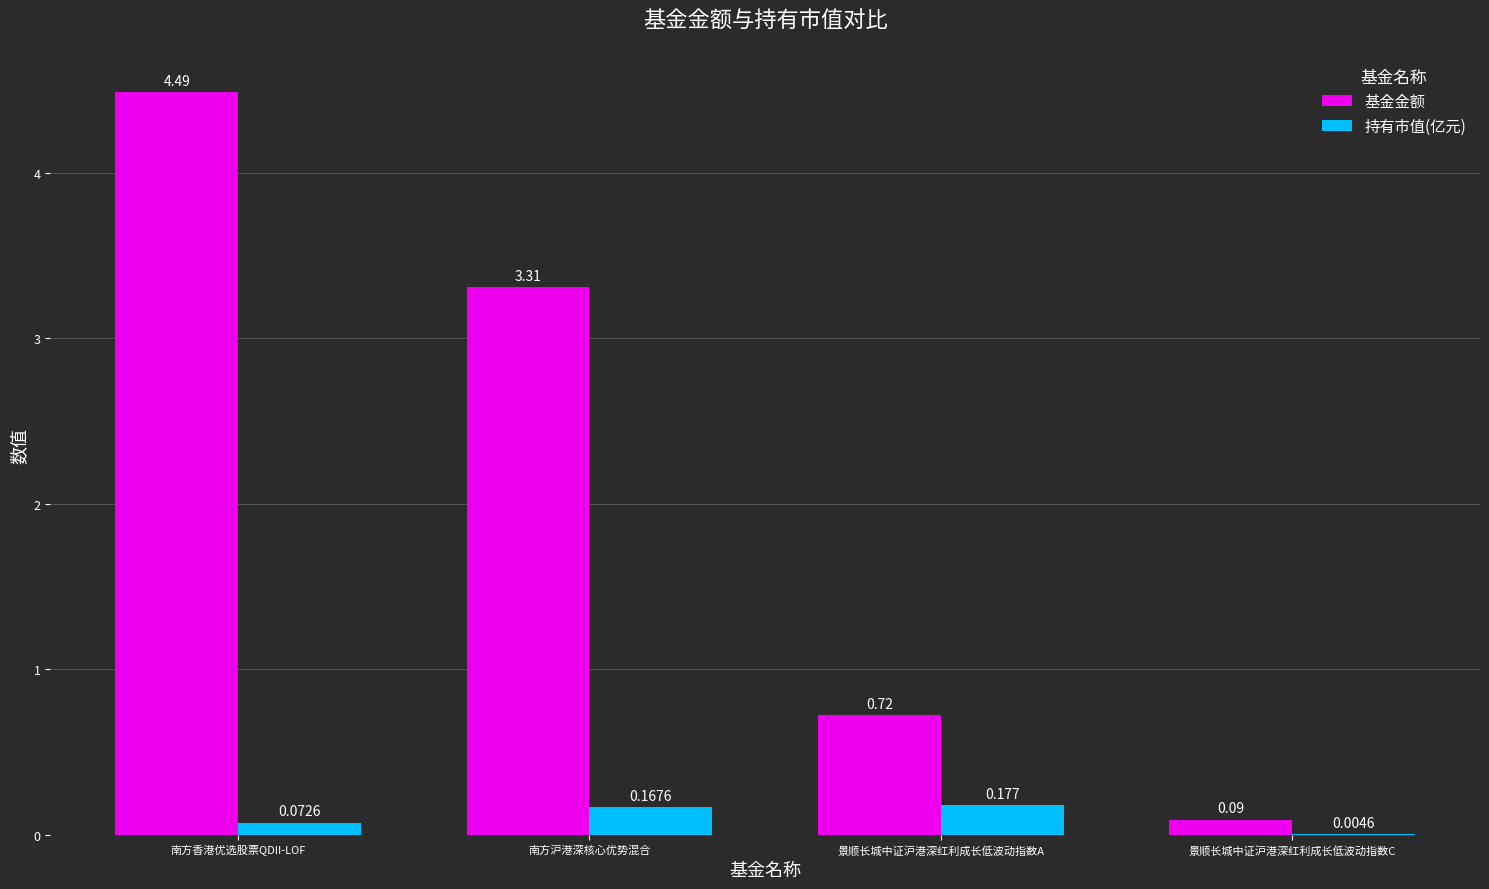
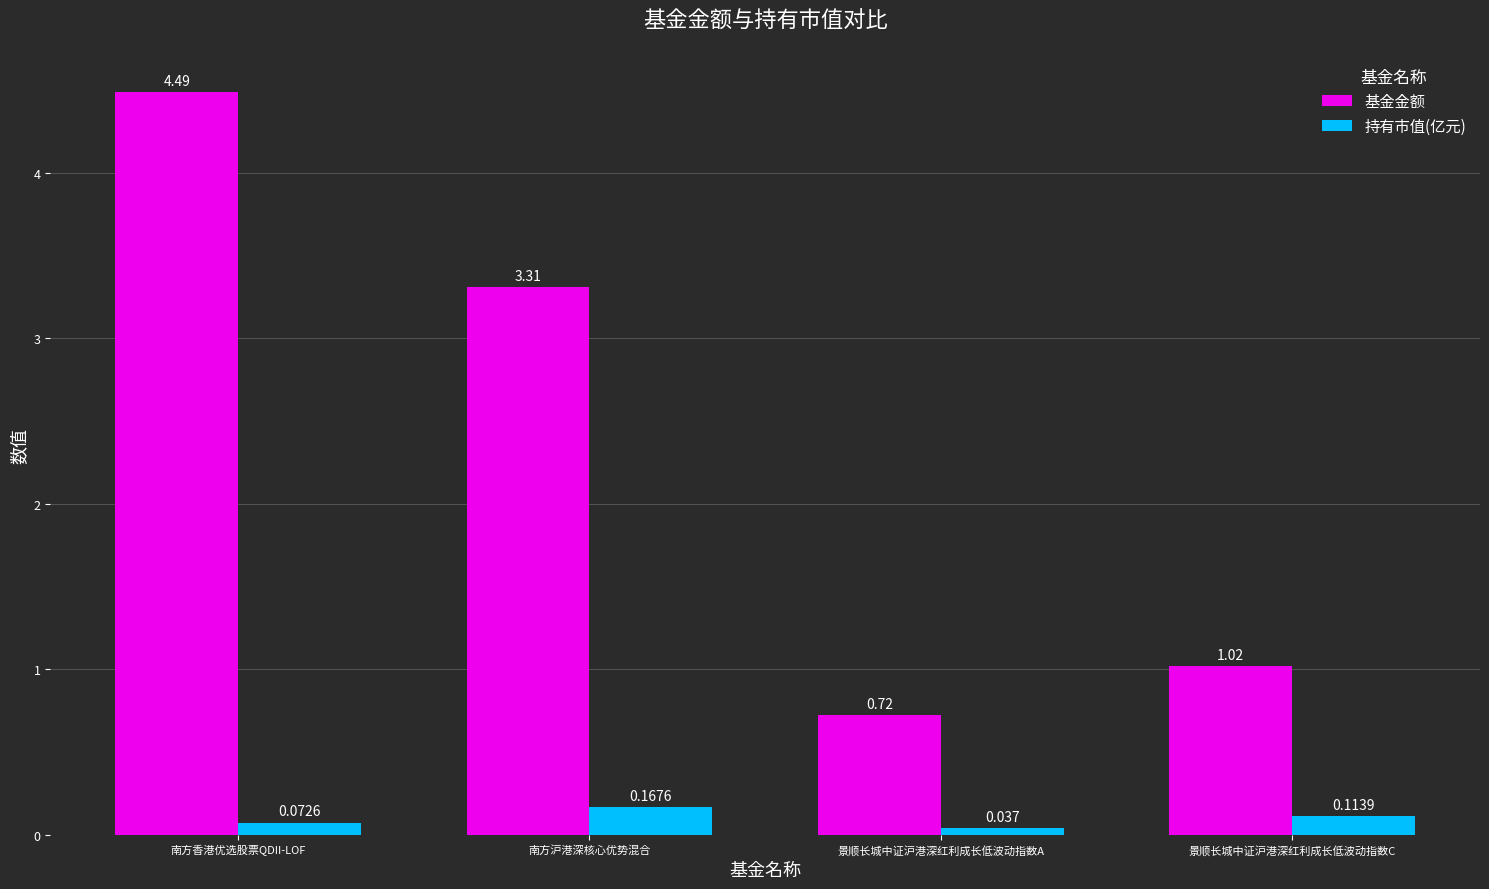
  {
    "基金金额": {
      "南方香港优选股票QDII-LOF": 4.49,
      "南方沪港深核心优势混合": 3.31,
      "景顺长城中证沪港深红利成长低波动指数A": 0.72,
-     "景顺长城中证沪港深红利成长低波动指数C": 0.09
+     "景顺长城中证沪港深红利成长低波动指数C": 1.02
    },
    "持有市值(亿元)": {
      "南方香港优选股票QDII-LOF": 0.0726,
      "南方沪港深核心优势混合": 0.1676,
-     "景顺长城中证沪港深红利成长低波动指数A": 0.177,
-     "景顺长城中证沪港深红利成长低波动指数C": 0.0046
+     "景顺长城中证沪港深红利成长低波动指数A": 0.037,
+     "景顺长城中证沪港深红利成长低波动指数C": 0.1139
    }
  }
